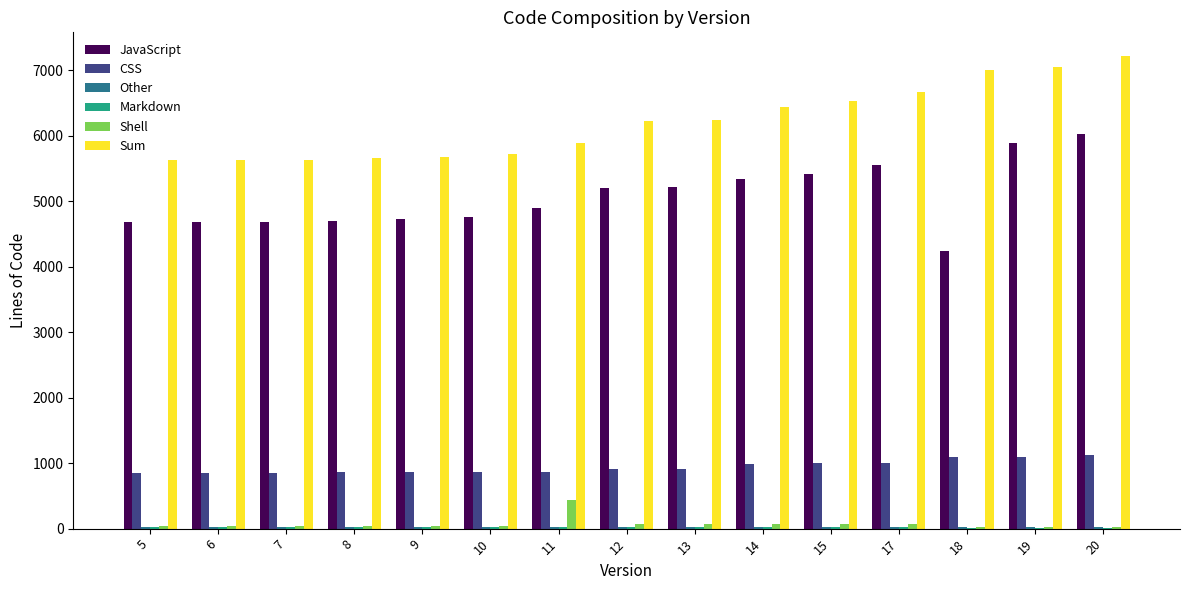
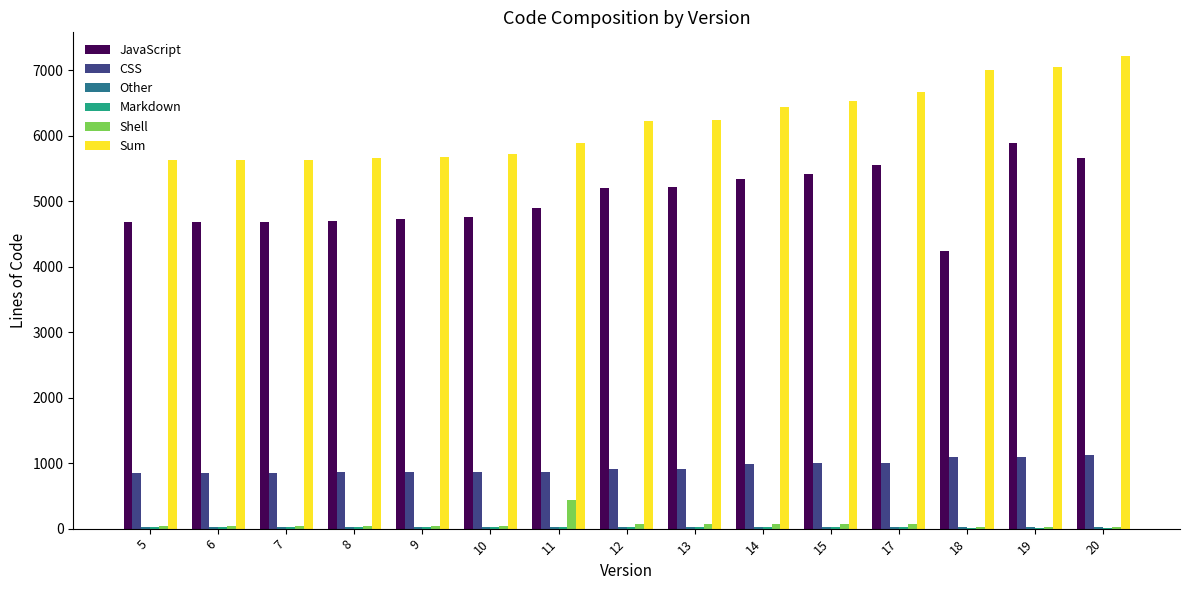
  {
    "JavaScript": {
      "5": 4700,
      "6": 4700,
      "7": 4700,
      "8": 4700,
      "9": 4700,
      "10": 4800,
      "11": 4900,
      "12": 5200,
      "13": 5200,
      "14": 5300,
      "15": 5400,
      "17": 5500,
      "18": 4200,
      "19": 5900,
-     "20": 6000
+     "20": 5700
    },
    "Shell": {
      "5": 0,
      "6": 0,
      "7": 0,
      "8": 0,
      "9": 0,
      "10": 0,
      "11": 400,
      "12": 100,
      "13": 100,
      "14": 100,
      "15": 100,
      "17": 100
    },
    "Sum": {
      "5": 5600,
      "6": 5600,
      "7": 5600,
      "8": 5700,
      "9": 5700,
      "10": 5700,
      "11": 5900,
      "12": 6200,
      "13": 6200,
      "14": 6400,
      "15": 6500,
      "17": 6700,
      "18": 7000,
      "19": 7000,
      "20": 7200
    }
  }
